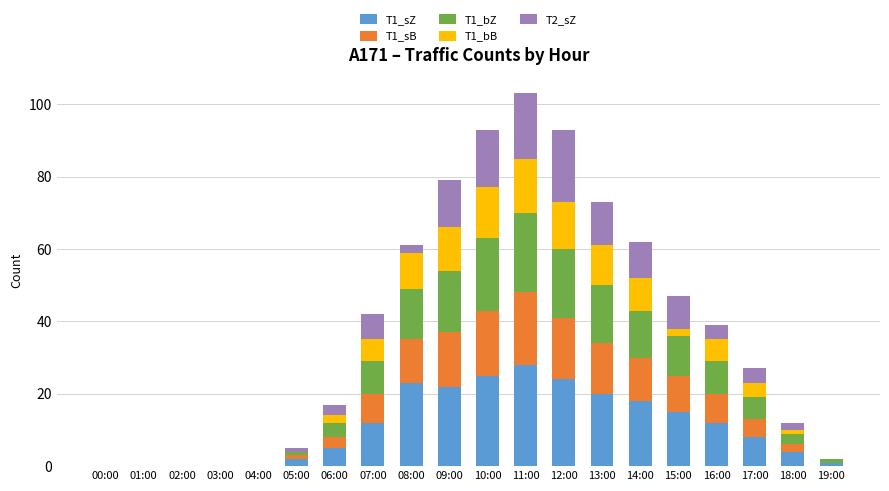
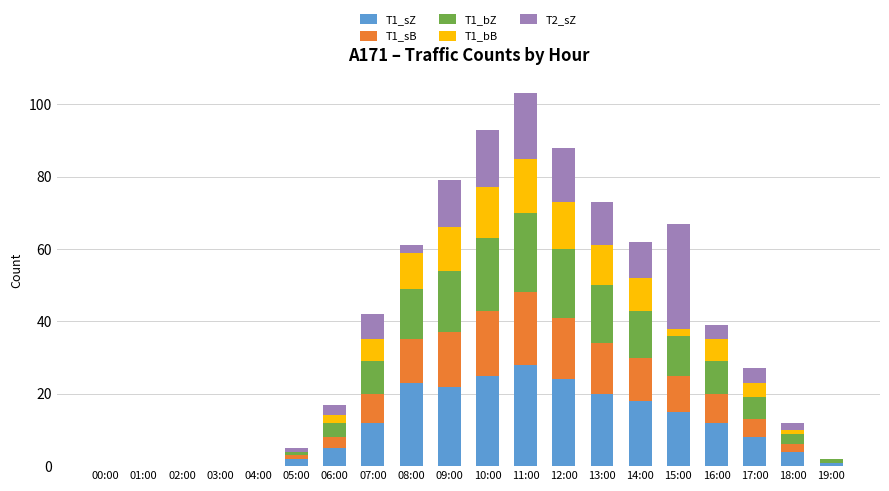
  {
    "T1_sZ": {
      "00:00": 0,
      "01:00": 0,
      "02:00": 0,
      "03:00": 0,
      "04:00": 0,
      "05:00": 2,
      "06:00": 5,
      "07:00": 12,
      "08:00": 23,
      "09:00": 22,
      "10:00": 25,
      "11:00": 28,
      "12:00": 24,
      "13:00": 20,
      "14:00": 18,
      "15:00": 15,
      "16:00": 12,
      "17:00": 8,
      "18:00": 4,
      "19:00": 1
    },
    "T1_sB": {
      "00:00": 0,
      "01:00": 0,
      "02:00": 0,
      "03:00": 0,
      "04:00": 0,
      "05:00": 1,
      "06:00": 3,
      "07:00": 8,
      "08:00": 12,
      "09:00": 15,
      "10:00": 18,
      "11:00": 20,
      "12:00": 17,
      "13:00": 14,
      "14:00": 12,
      "15:00": 10,
      "16:00": 8,
      "17:00": 5,
      "18:00": 2,
      "19:00": 0
    },
    "T1_bZ": {
      "00:00": 0,
      "01:00": 0,
      "02:00": 0,
      "03:00": 0,
      "04:00": 0,
      "05:00": 1,
      "06:00": 4,
      "07:00": 9,
      "08:00": 14,
      "09:00": 17,
      "10:00": 20,
      "11:00": 22,
      "12:00": 19,
      "13:00": 16,
      "14:00": 13,
      "15:00": 11,
      "16:00": 9,
      "17:00": 6,
      "18:00": 3,
      "19:00": 1
    },
    "T1_bB": {
      "00:00": 0,
      "01:00": 0,
      "02:00": 0,
      "03:00": 0,
      "04:00": 0,
      "05:00": 0,
      "06:00": 2,
      "07:00": 6,
      "08:00": 10,
      "09:00": 12,
      "10:00": 14,
      "11:00": 15,
      "12:00": 13,
      "13:00": 11,
      "14:00": 9,
      "15:00": 2,
      "16:00": 6,
      "17:00": 4,
      "18:00": 1,
      "19:00": 0
    },
    "T2_sZ": {
      "00:00": 0,
      "01:00": 0,
      "02:00": 0,
      "03:00": 0,
      "04:00": 0,
      "05:00": 1,
      "06:00": 3,
      "07:00": 7,
      "08:00": 2,
      "09:00": 13,
      "10:00": 16,
      "11:00": 18,
-     "12:00": 20,
+     "12:00": 15,
      "13:00": 12,
      "14:00": 10,
-     "15:00": 9,
+     "15:00": 29,
      "16:00": 4,
      "17:00": 4,
      "18:00": 2,
      "19:00": 0
    }
  }
